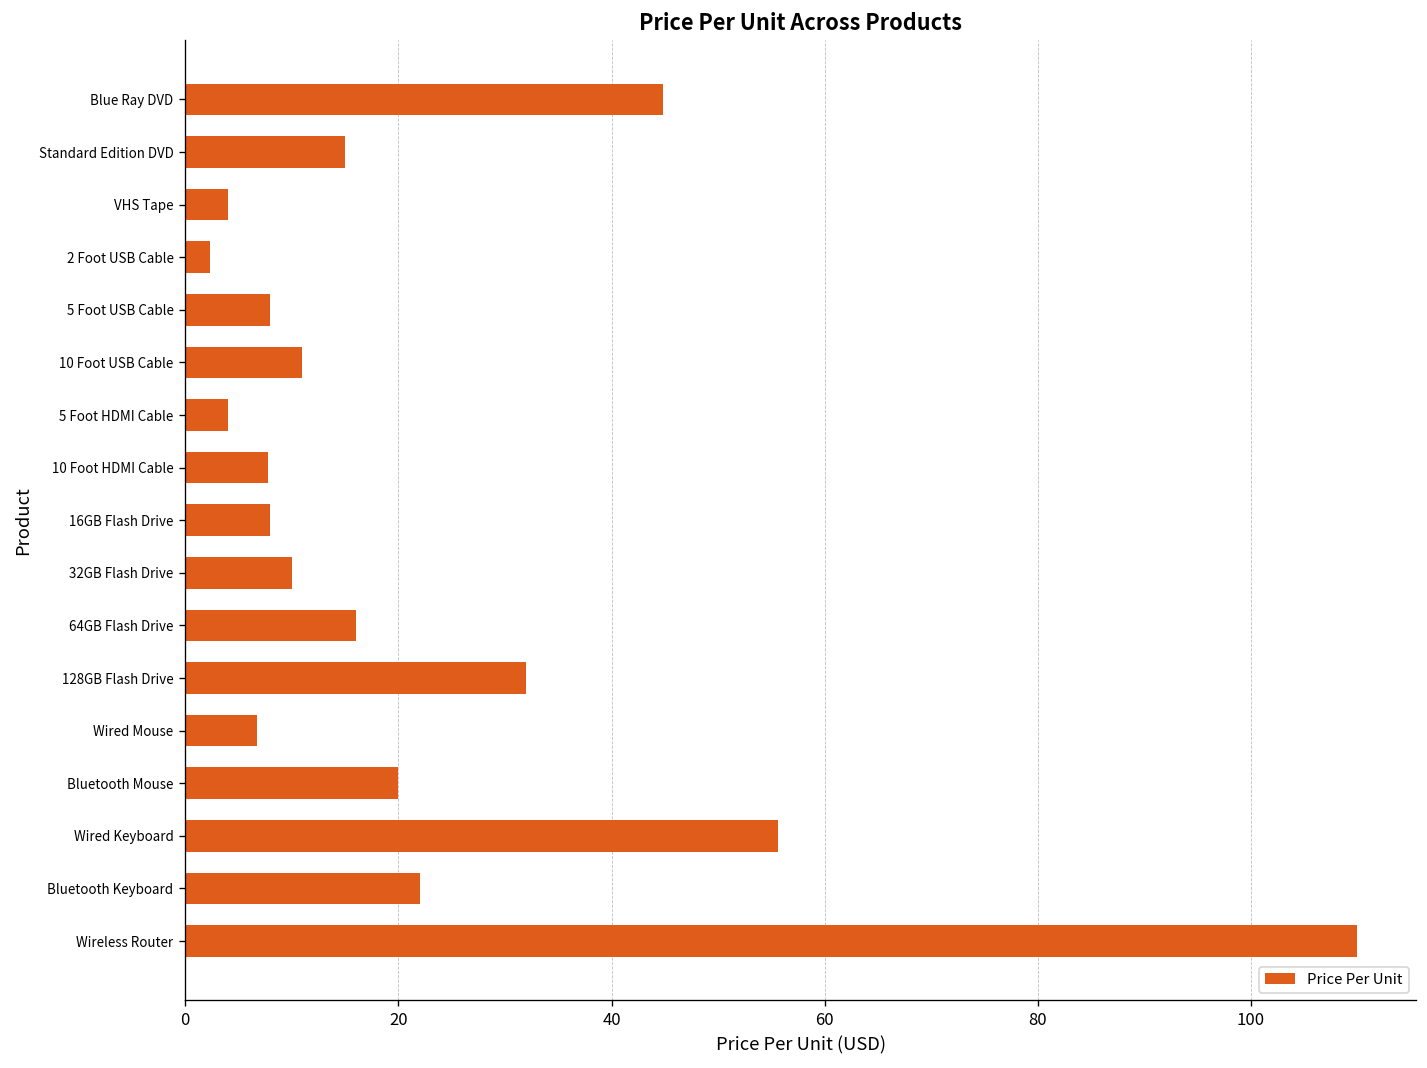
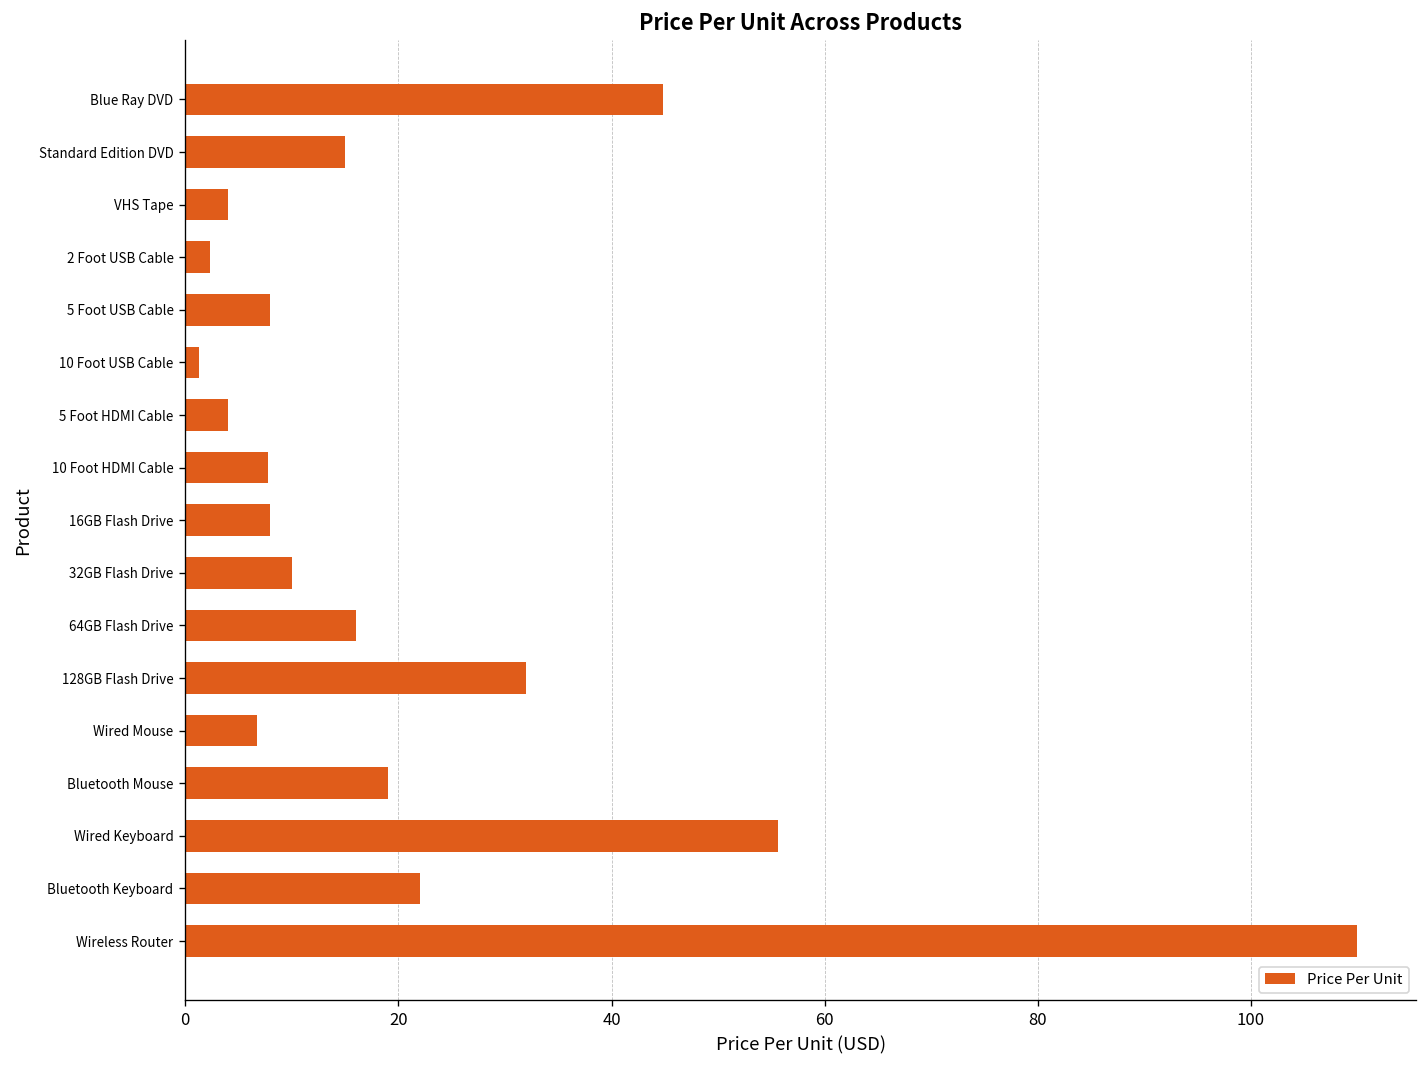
  {
    "Blue Ray DVD": 45,
    "Standard Edition DVD": 15,
    "VHS Tape": 4,
    "2 Foot USB Cable": 2,
    "5 Foot USB Cable": 8,
-   "10 Foot USB Cable": 11,
+   "10 Foot USB Cable": 1,
    "5 Foot HDMI Cable": 4,
    "10 Foot HDMI Cable": 8,
    "16GB Flash Drive": 8,
    "32GB Flash Drive": 10,
    "64GB Flash Drive": 16,
    "128GB Flash Drive": 32,
    "Wired Mouse": 7,
-   "Bluetooth Mouse": 20,
+   "Bluetooth Mouse": 19,
    "Wired Keyboard": 56,
    "Bluetooth Keyboard": 22,
    "Wireless Router": 110
  }
